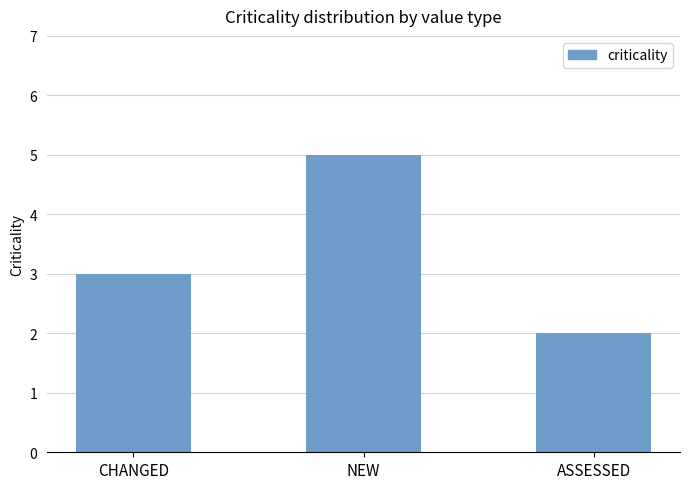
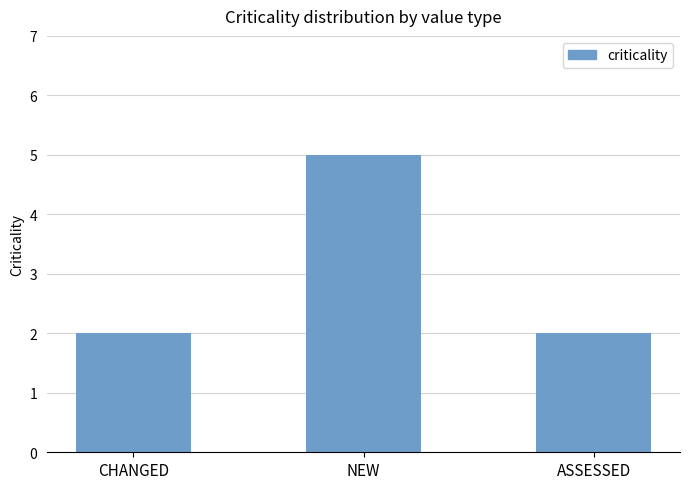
  {
-   "CHANGED": 3,
+   "CHANGED": 2,
    "NEW": 5,
    "ASSESSED": 2
  }
